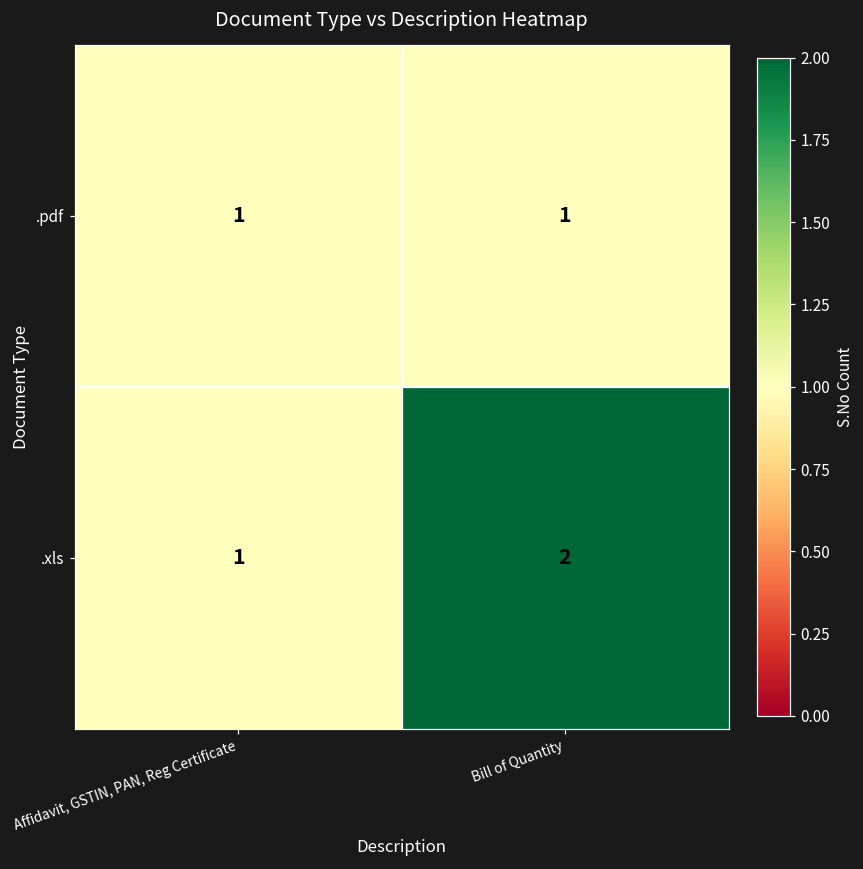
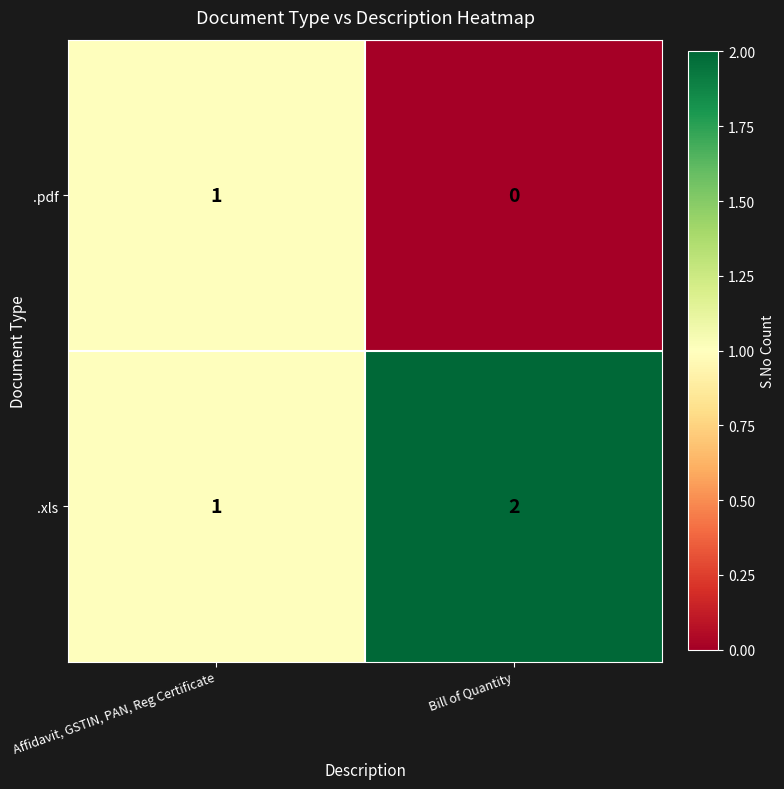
  {
    ".pdf": {
      "Affidavit, GSTIN, PAN, Reg Certificate": 1,
-     "Bill of Quantity": 1
+     "Bill of Quantity": 0
    },
    ".xls": {
      "Affidavit, GSTIN, PAN, Reg Certificate": 1,
      "Bill of Quantity": 2
    }
  }
